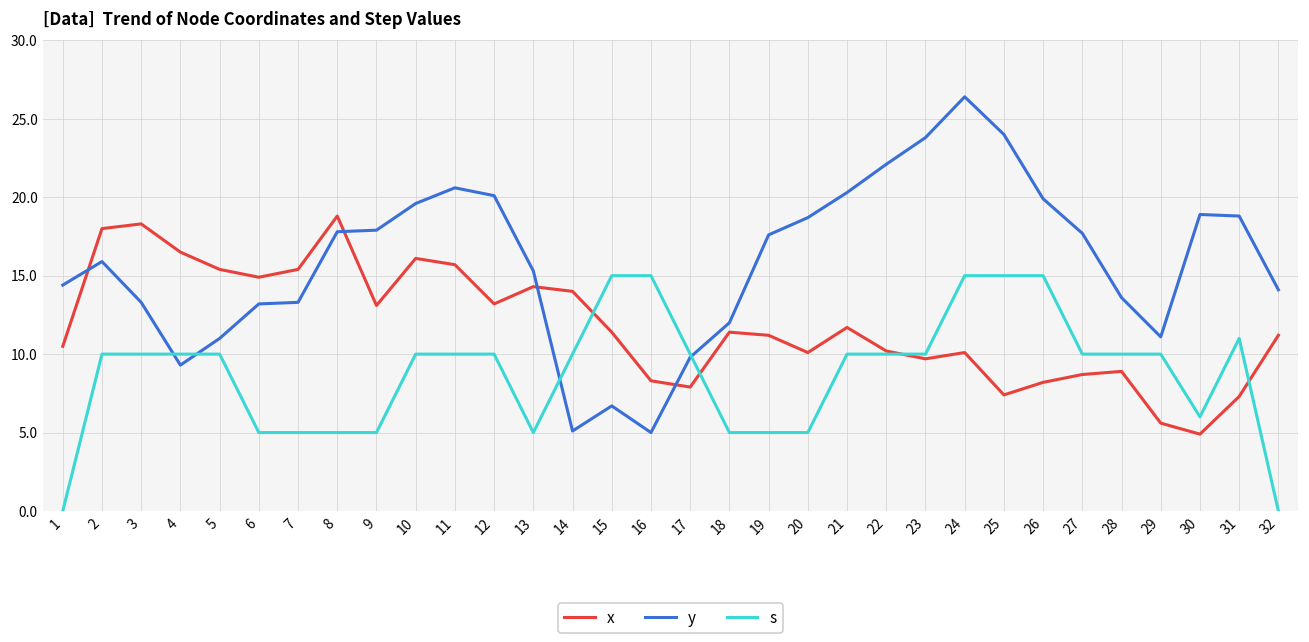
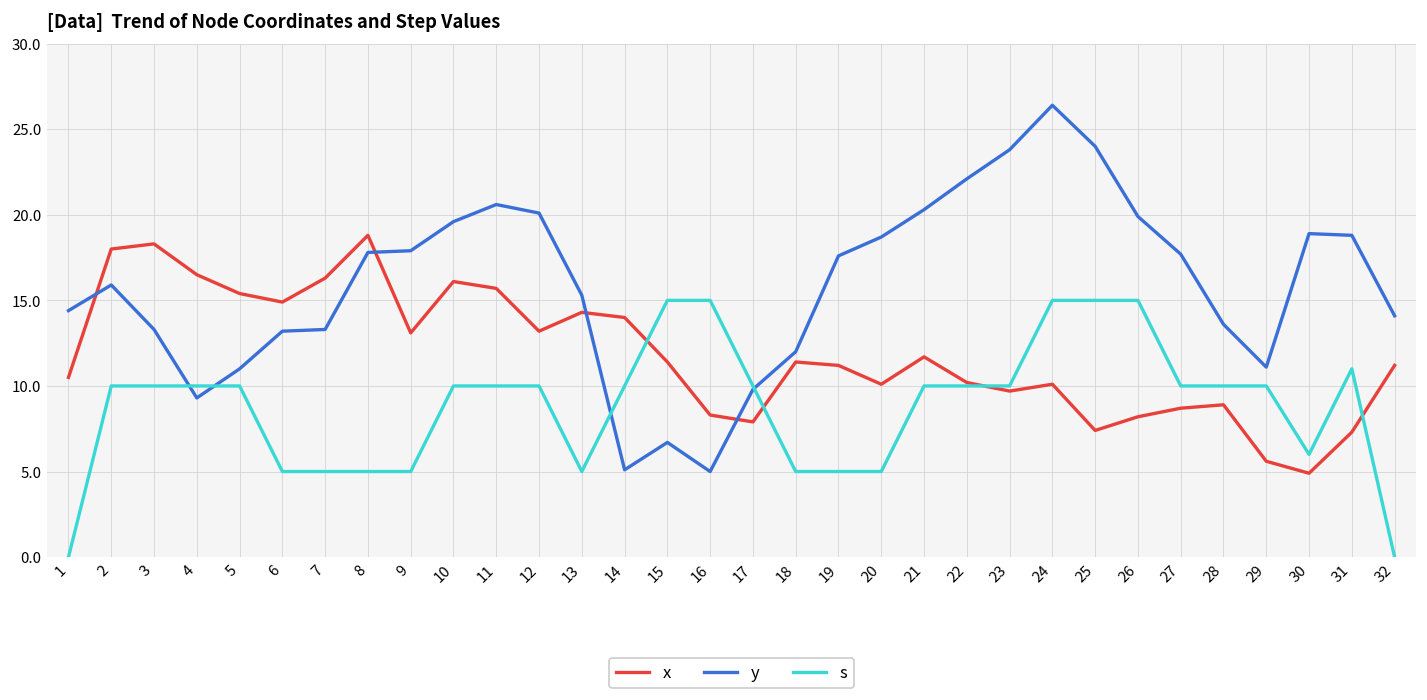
  {
    "x": {
      "1": 10.5,
      "2": 18.0,
      "3": 18.3,
      "4": 16.5,
      "5": 15.4,
      "6": 14.9,
-     "7": 15.4,
+     "7": 16.3,
      "8": 18.8,
      "9": 13.1,
      "10": 16.1,
      "11": 15.7,
      "12": 13.2,
      "13": 14.3,
      "14": 14.0,
      "15": 11.4,
      "16": 8.3,
      "17": 7.9,
      "18": 11.4,
      "19": 11.2,
      "20": 10.1,
      "21": 11.7,
      "22": 10.2,
      "23": 9.7,
      "24": 10.1,
      "25": 7.4,
      "26": 8.2,
      "27": 8.7,
      "28": 8.9,
      "29": 5.6,
      "30": 4.9,
      "31": 7.3,
      "32": 11.2
    },
    "y": {
      "1": 14.4,
      "2": 15.9,
      "3": 13.3,
      "4": 9.3,
      "5": 11.0,
      "6": 13.2,
      "7": 13.3,
      "8": 17.8,
      "9": 17.9,
      "10": 19.6,
      "11": 20.6,
      "12": 20.1,
      "13": 15.3,
      "14": 5.1,
      "15": 6.7,
      "16": 5.0,
      "17": 9.8,
      "18": 12.0,
      "19": 17.6,
      "20": 18.7,
      "21": 20.3,
      "22": 22.1,
      "23": 23.8,
      "24": 26.4,
      "25": 24.0,
      "26": 19.9,
      "27": 17.7,
      "28": 13.6,
      "29": 11.1,
      "30": 18.9,
      "31": 18.8,
      "32": 14.1
    },
    "s": {
      "1": 0.0,
      "2": 10.0,
      "3": 10.0,
      "4": 10.0,
      "5": 10.0,
      "6": 5.0,
      "7": 5.0,
      "8": 5.0,
      "9": 5.0,
      "10": 10.0,
      "11": 10.0,
      "12": 10.0,
      "13": 5.0,
      "14": 10.0,
      "15": 15.0,
      "16": 15.0,
      "17": 10.0,
      "18": 5.0,
      "19": 5.0,
      "20": 5.0,
      "21": 10.0,
      "22": 10.0,
      "23": 10.0,
      "24": 15.0,
      "25": 15.0,
      "26": 15.0,
      "27": 10.0,
      "28": 10.0,
      "29": 10.0,
      "30": 6.0,
      "31": 11.0,
      "32": 0.0
    }
  }
